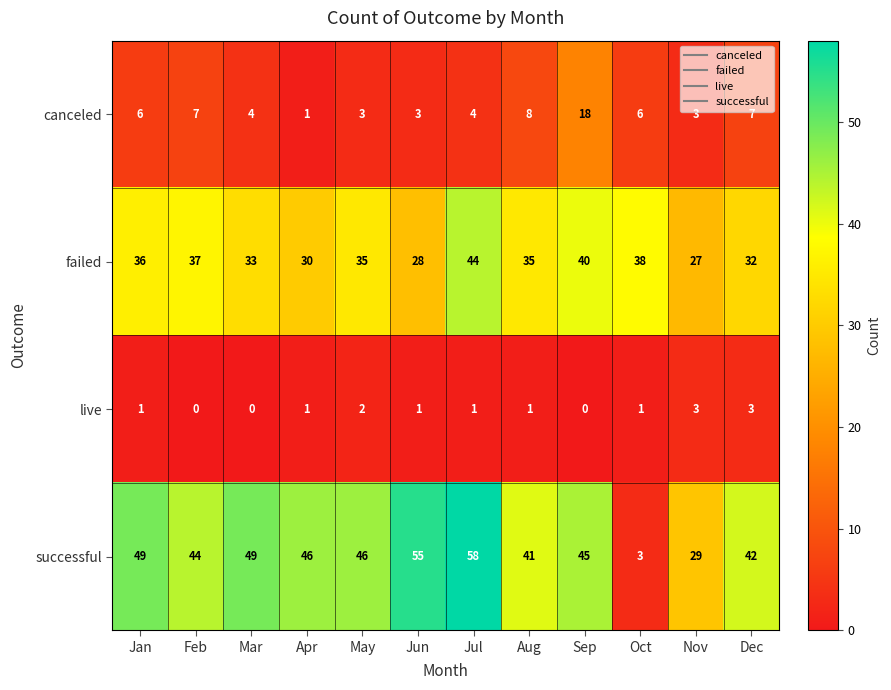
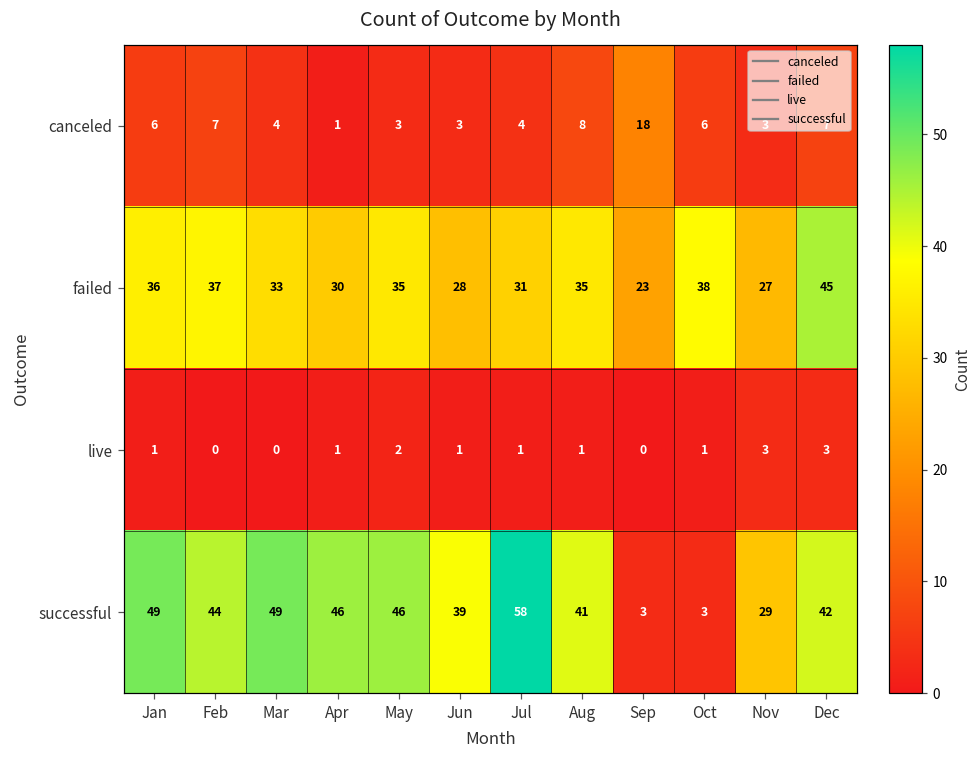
  {
    "canceled": {
      "Jan": 6,
      "Feb": 7,
      "Mar": 4,
      "Apr": 1,
      "May": 3,
      "Jun": 3,
      "Jul": 4,
      "Aug": 8,
      "Sep": 18,
      "Oct": 6
    },
    "failed": {
      "Jan": 36,
      "Feb": 37,
      "Mar": 33,
      "Apr": 30,
      "May": 35,
      "Jun": 28,
-     "Jul": 44,
+     "Jul": 31,
      "Aug": 35,
-     "Sep": 40,
+     "Sep": 23,
      "Oct": 38,
      "Nov": 27,
-     "Dec": 32
+     "Dec": 45
    },
    "live": {
      "Jan": 1,
      "Feb": 0,
      "Mar": 0,
      "Apr": 1,
      "May": 2,
      "Jun": 1,
      "Jul": 1,
      "Aug": 1,
      "Sep": 0,
      "Oct": 1,
      "Nov": 3,
      "Dec": 3
    },
    "successful": {
      "Jan": 49,
      "Feb": 44,
      "Mar": 49,
      "Apr": 46,
      "May": 46,
-     "Jun": 55,
+     "Jun": 39,
      "Jul": 58,
      "Aug": 41,
-     "Sep": 45,
+     "Sep": 3,
      "Oct": 3,
      "Nov": 29,
      "Dec": 42
    }
  }
